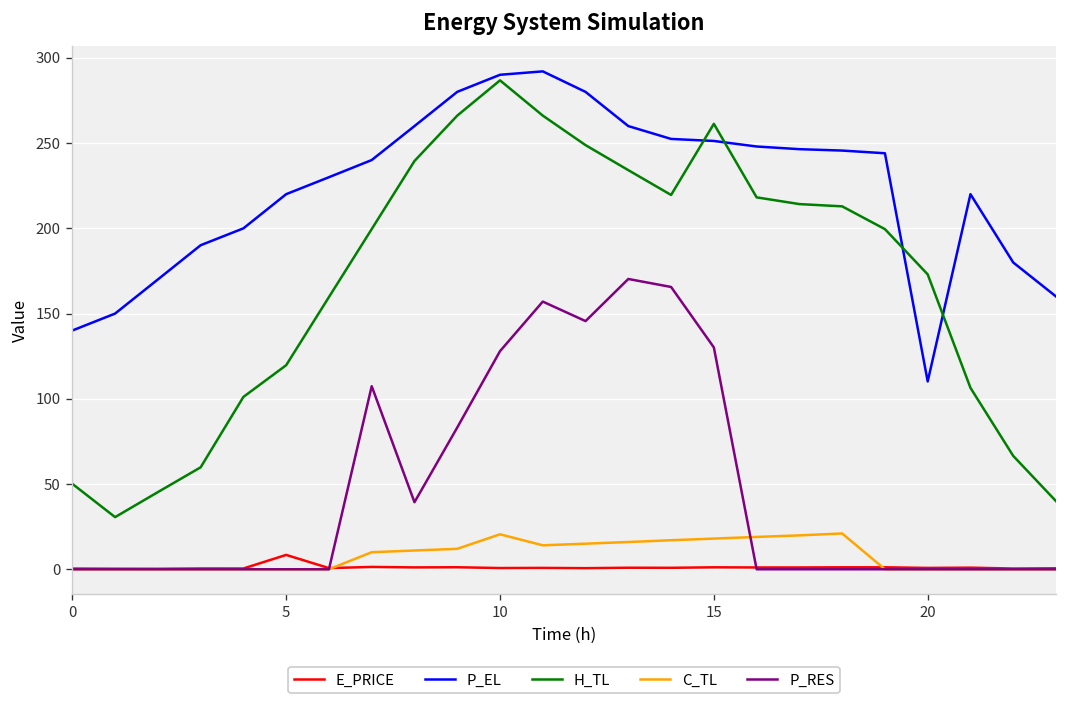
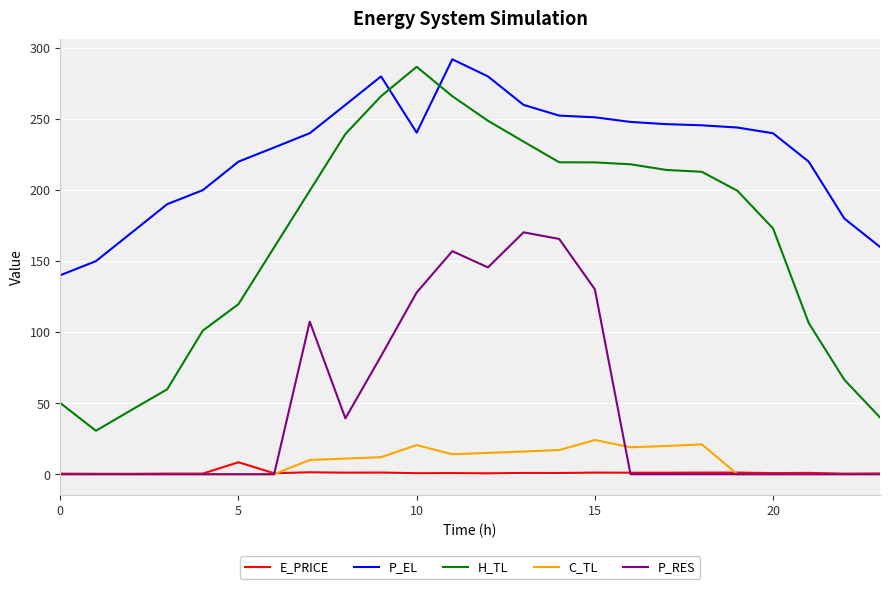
  {
    "E_PRICE": {
      "5": 8,
      "10": 1,
      "15": 1
    },
    "P_EL": {
      "0": 140,
      "5": 220,
-     "10": 290,
+     "10": 240,
      "15": 251,
-     "20": 110
+     "20": 240
    },
    "H_TL": {
      "0": 50,
      "5": 120,
      "10": 287,
-     "15": 261,
+     "15": 219,
      "20": 173
    },
    "C_TL": {
      "10": 21,
-     "15": 18
+     "15": 24
    },
    "P_RES": {
      "10": 128,
      "15": 130
    }
  }
